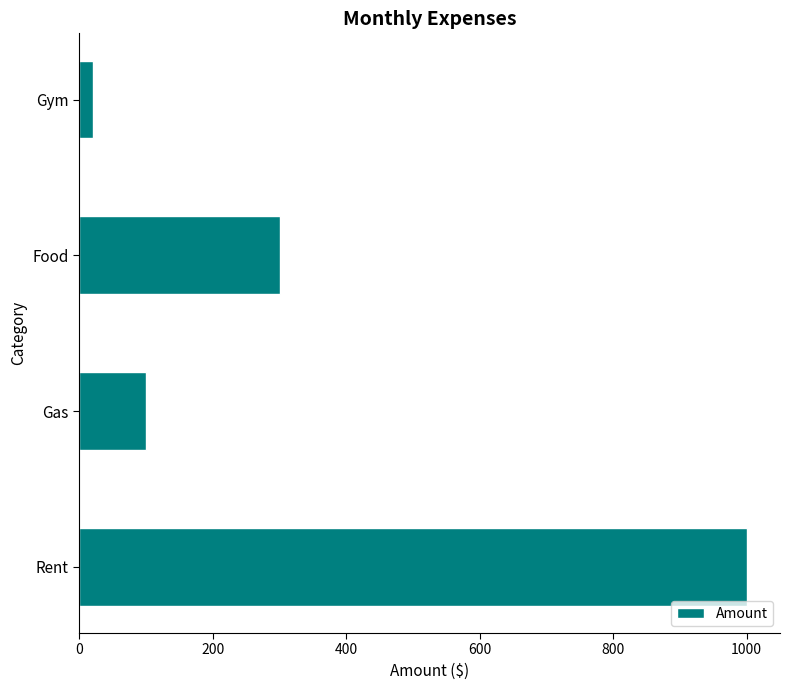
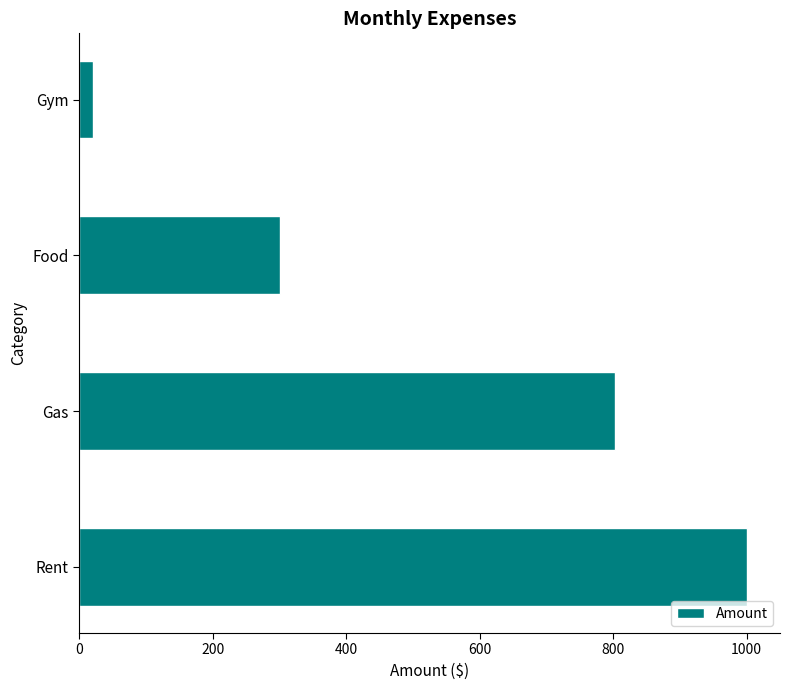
  {
    "Gym": 20,
    "Food": 300,
-   "Gas": 100,
+   "Gas": 800,
    "Rent": 1000
  }
